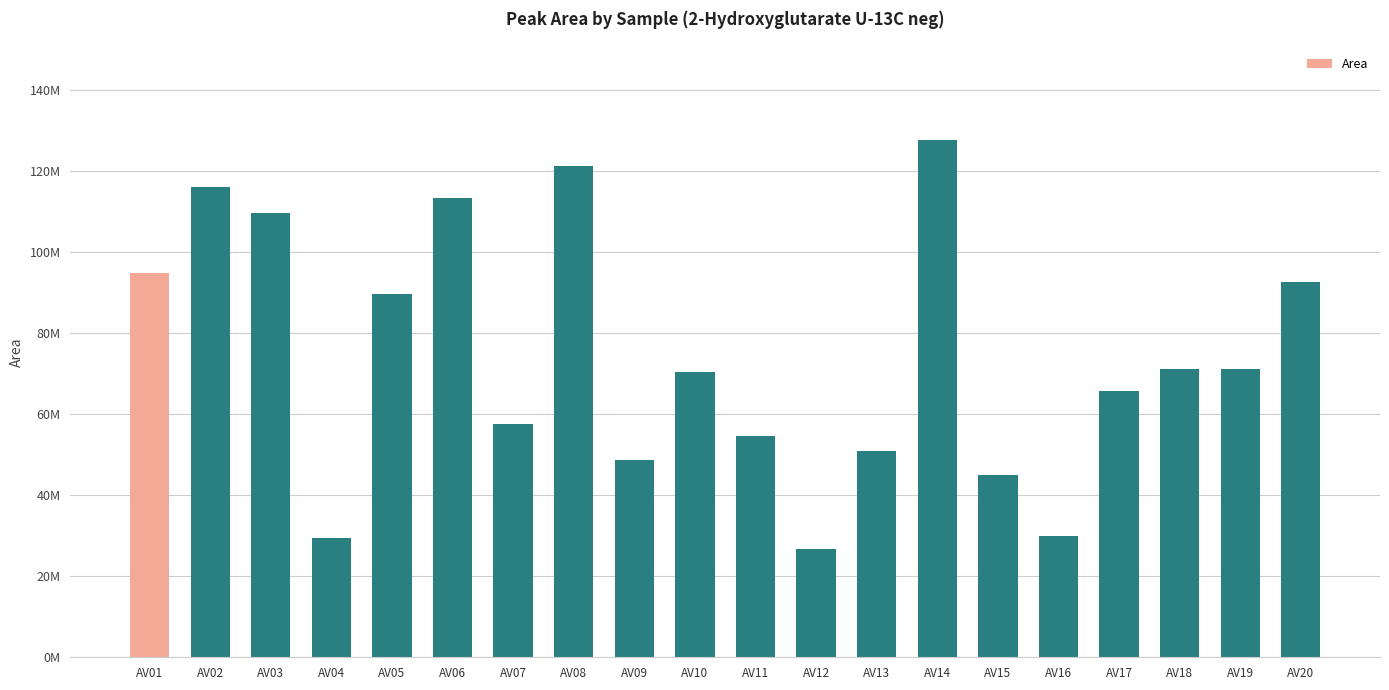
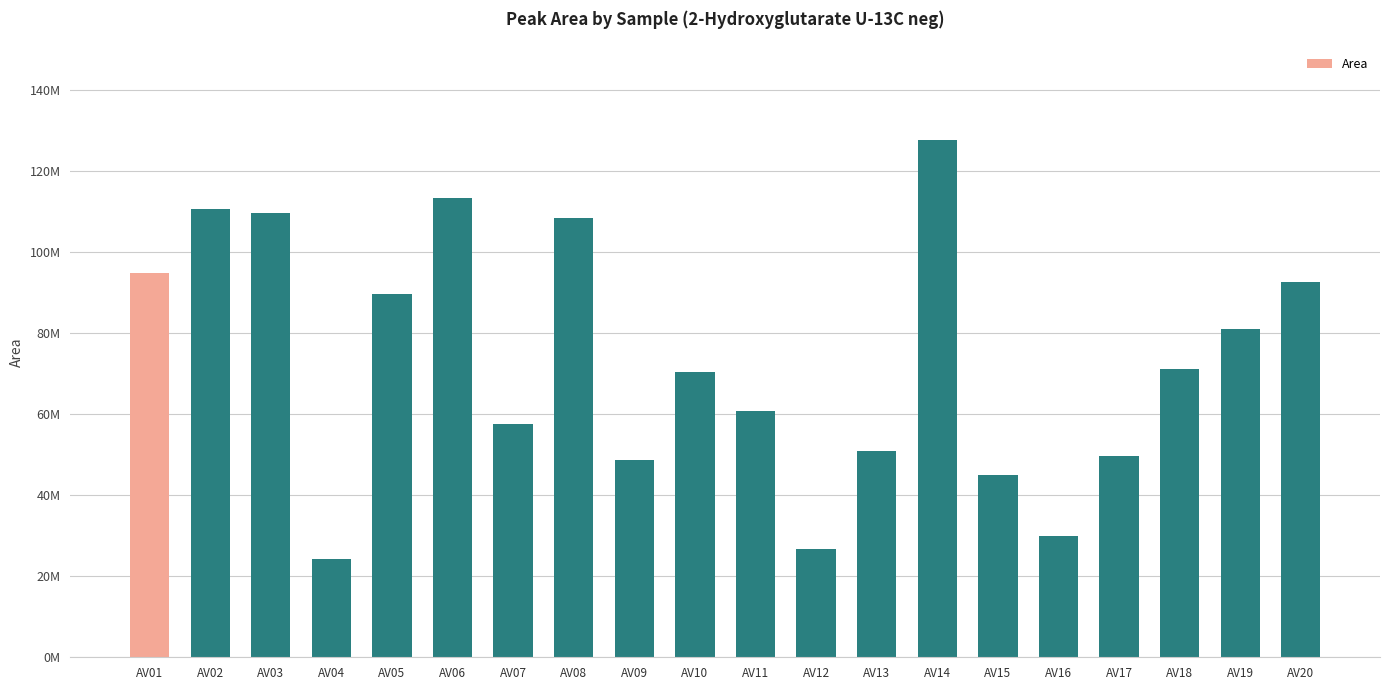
  {
    "AV01": 95000000,
-   "AV02": 116000000,
+   "AV02": 111000000,
    "AV03": 110000000,
-   "AV04": 30000000,
+   "AV04": 24000000,
    "AV05": 90000000,
    "AV06": 113000000,
    "AV07": 58000000,
-   "AV08": 121000000,
+   "AV08": 109000000,
    "AV09": 49000000,
    "AV10": 70000000,
-   "AV11": 55000000,
+   "AV11": 61000000,
    "AV12": 27000000,
    "AV13": 51000000,
    "AV14": 128000000,
    "AV15": 45000000,
    "AV16": 30000000,
-   "AV17": 66000000,
+   "AV17": 50000000,
    "AV18": 71000000,
-   "AV19": 71000000,
+   "AV19": 81000000,
    "AV20": 93000000
  }
